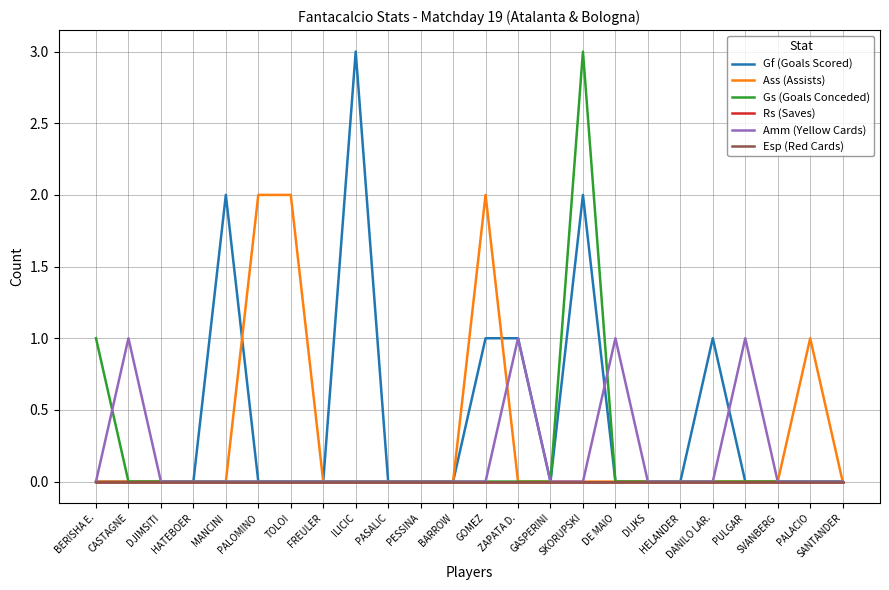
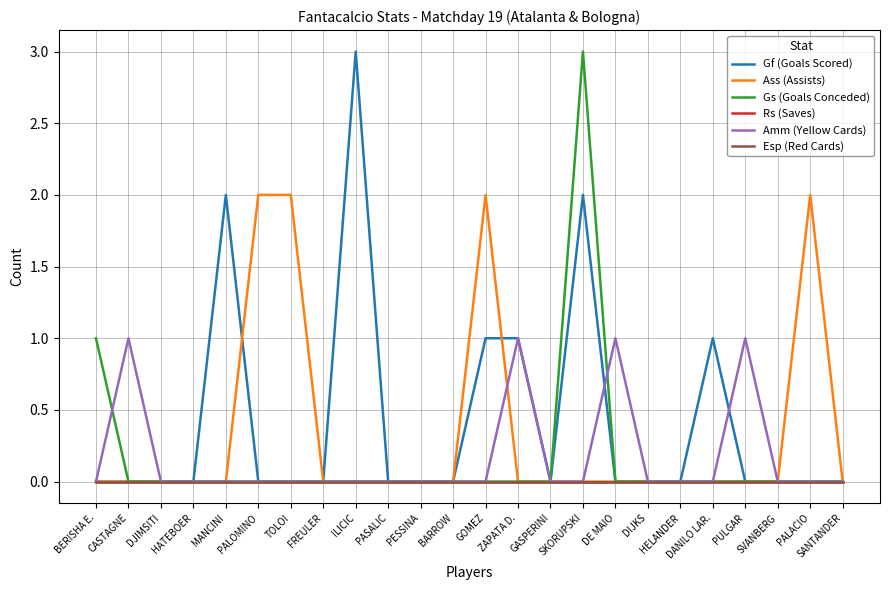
  {
    "Gf (Goals Scored)": {
      "MANCINI": 2,
      "ILICIC": 3,
      "GOMEZ": 1,
      "SKORUPSKI": 2,
      "DANILO LAR.": 1
    },
    "Ass (Assists)": {
      "PALOMINO": 2,
      "TOLOI": 2,
      "GOMEZ": 2,
-     "PALACIO": 1
+     "PALACIO": 2
    },
    "Gs (Goals Conceded)": {
      "BERISHA E.": 1,
      "SKORUPSKI": 3
    },
    "Amm (Yellow Cards)": {
      "CASTAGNE": 1,
      "DE MAIO": 1,
      "PULGAR": 1
    }
  }
